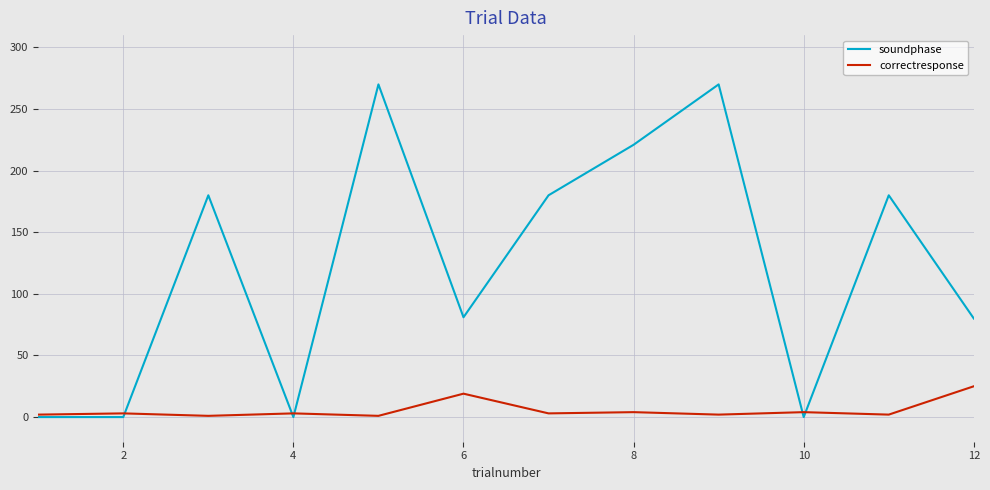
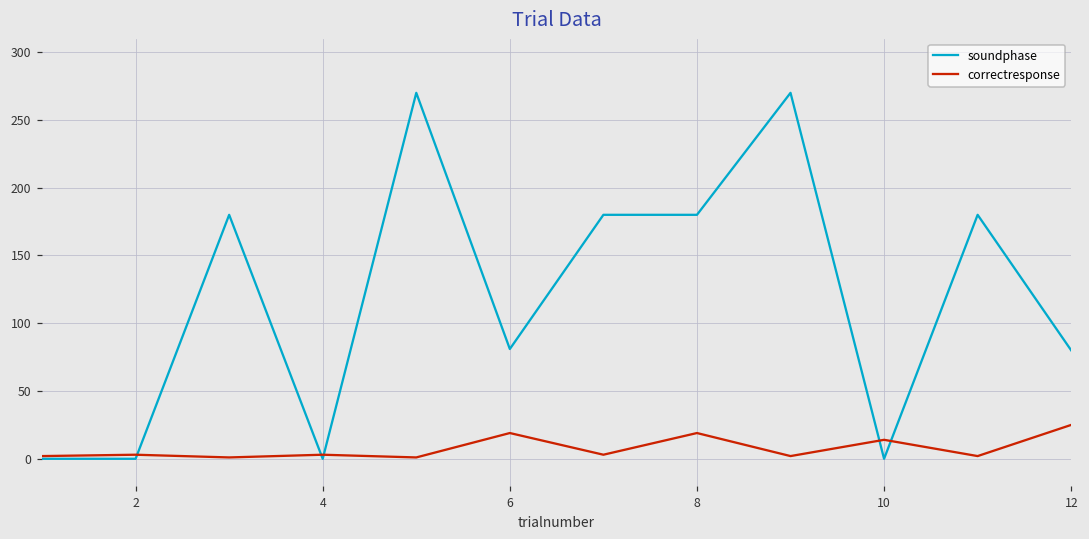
  {
    "soundphase": {
      "2": 0,
      "4": 0,
      "6": 81,
-     "8": 221,
+     "8": 180,
      "10": 0,
      "12": 80
    },
    "correctresponse": {
      "2": 3,
      "4": 3,
      "6": 19,
-     "8": 4,
-     "10": 4,
+     "8": 19,
+     "10": 14,
      "12": 25
    }
  }
